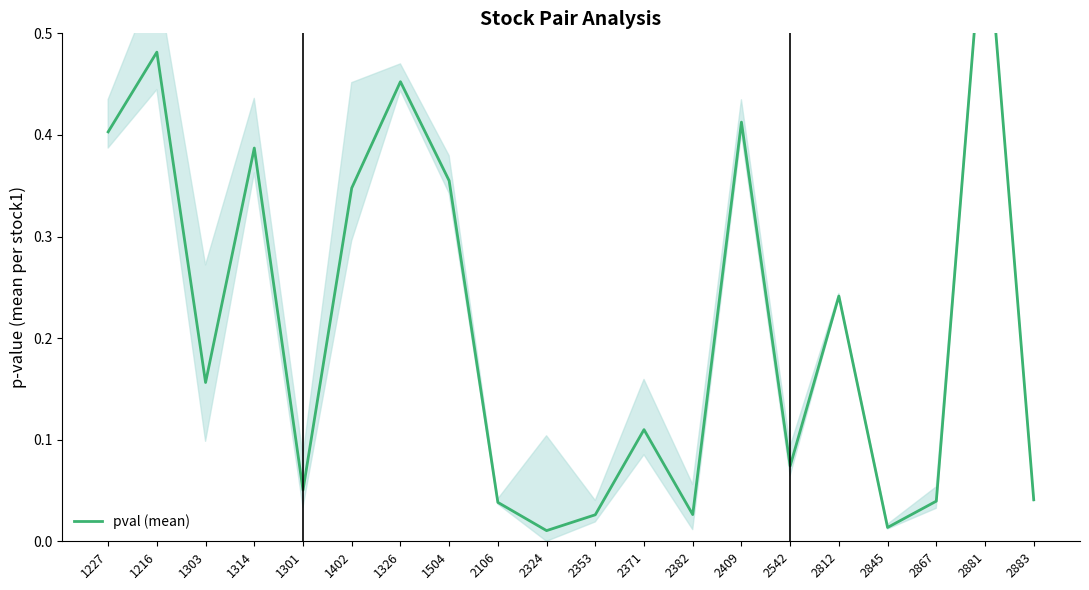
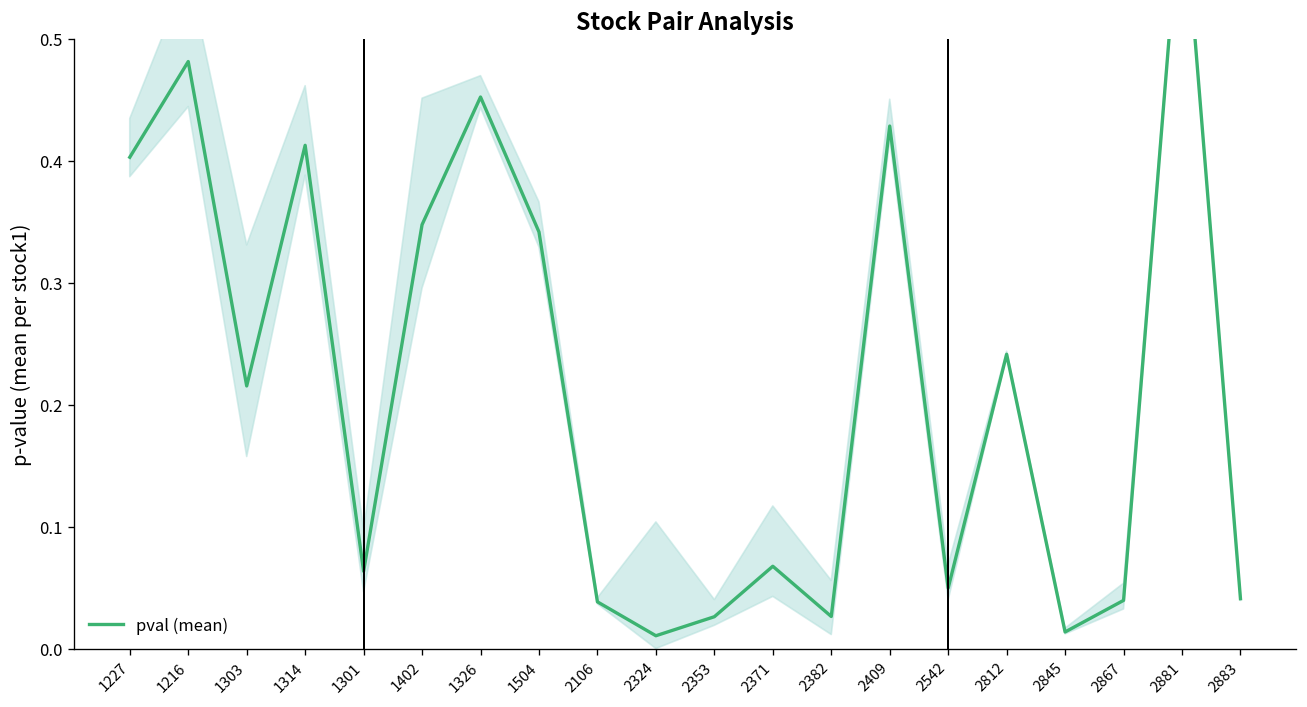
  {
    "pval (mean)": {
      "1227": 0.403,
      "1216": 0.482,
-     "1303": 0.156,
-     "1314": 0.387,
-     "1301": 0.050,
+     "1303": 0.215,
+     "1314": 0.413,
+     "1301": 0.063,
      "1402": 0.348,
      "1326": 0.452,
-     "1504": 0.355,
+     "1504": 0.342,
      "2106": 0.038,
      "2324": 0.011,
      "2353": 0.026,
-     "2371": 0.110,
+     "2371": 0.068,
      "2382": 0.026,
-     "2409": 0.413,
-     "2542": 0.074,
+     "2409": 0.429,
+     "2542": 0.050,
      "2845": 0.014,
      "2867": 0.040,
      "2883": 0.041
    }
  }
